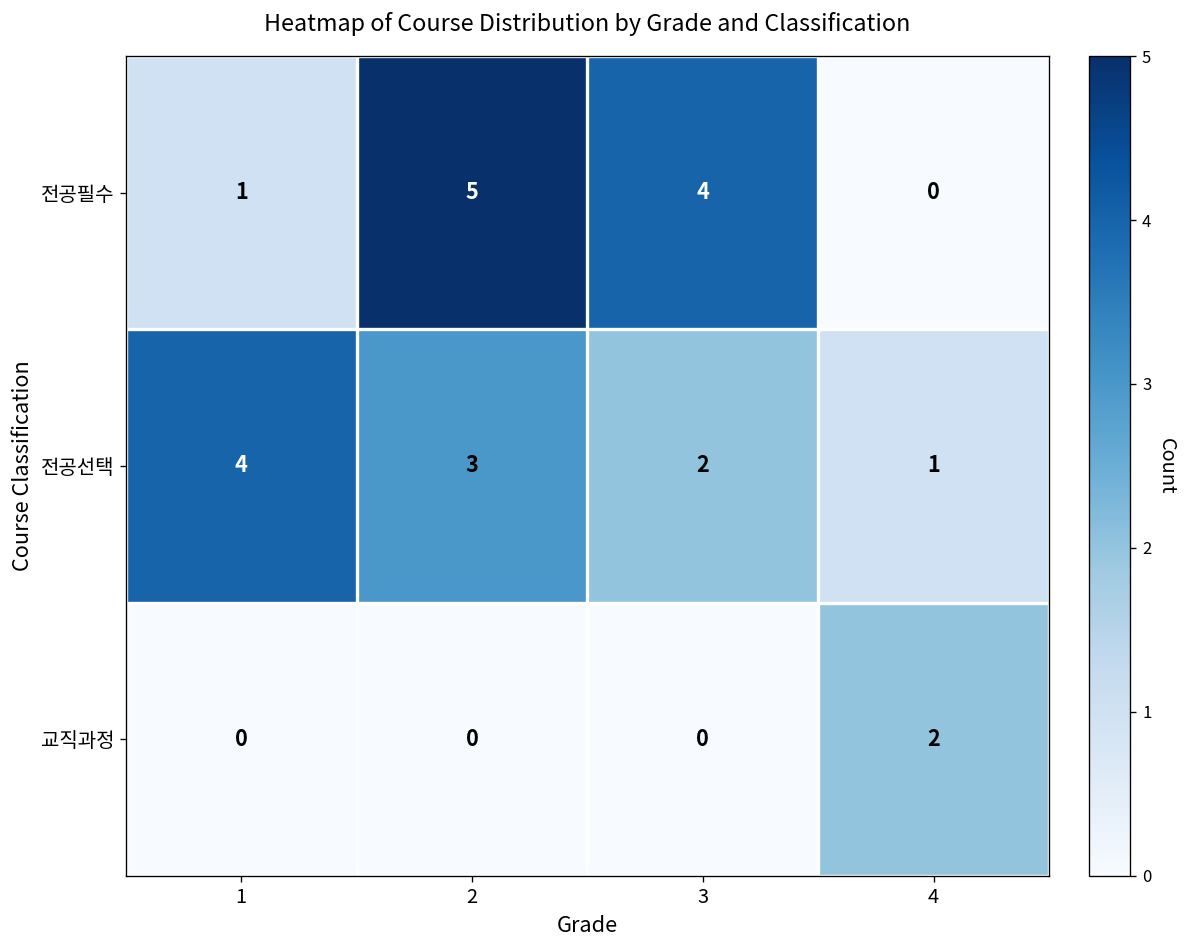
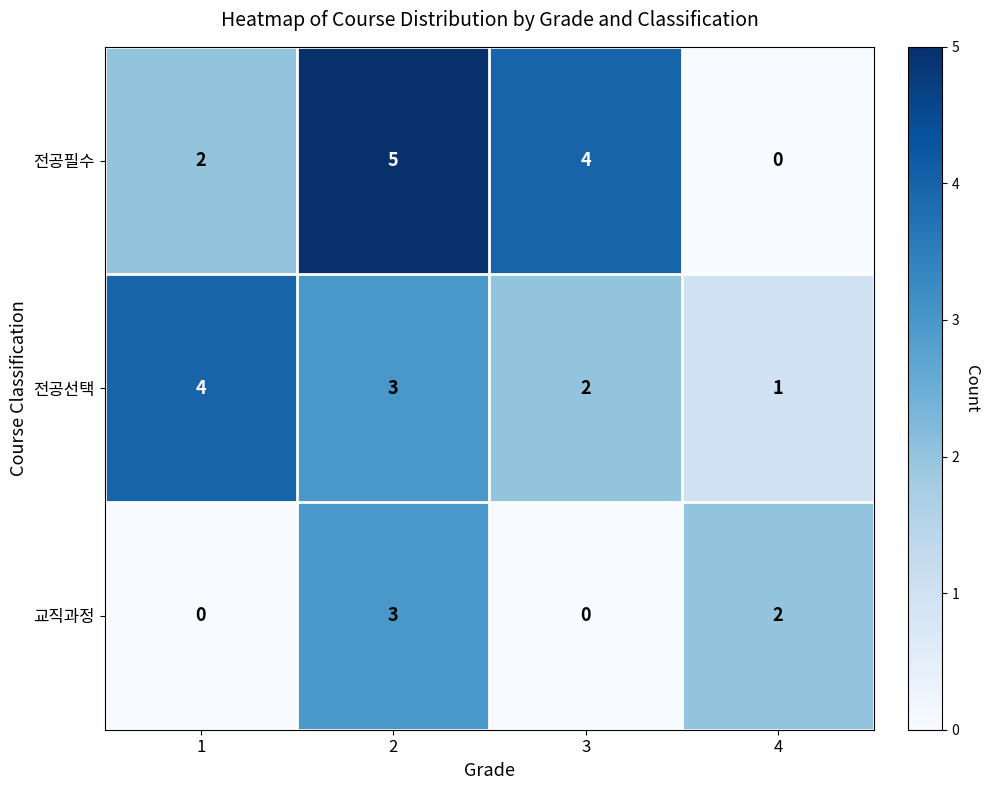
  {
    "전공필수": {
-     "1": 1,
+     "1": 2,
      "2": 5,
      "3": 4,
      "4": 0
    },
    "전공선택": {
      "1": 4,
      "2": 3,
      "3": 2,
      "4": 1
    },
    "교직과정": {
      "1": 0,
-     "2": 0,
+     "2": 3,
      "3": 0,
      "4": 2
    }
  }
